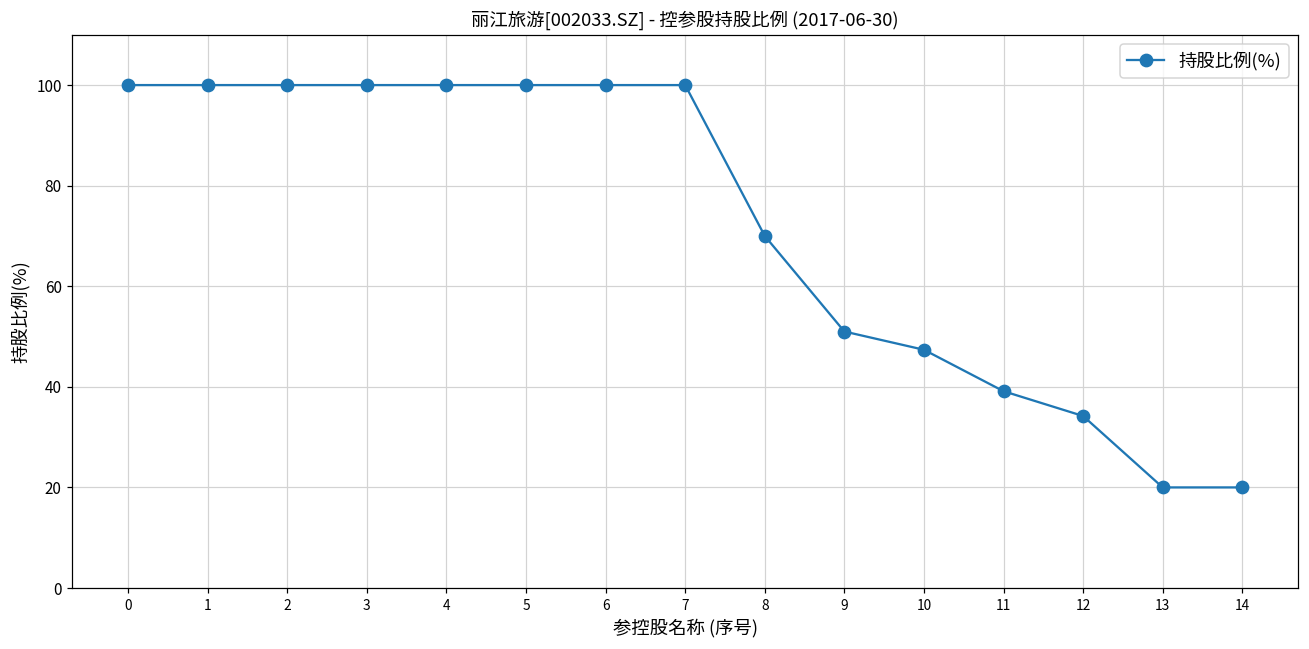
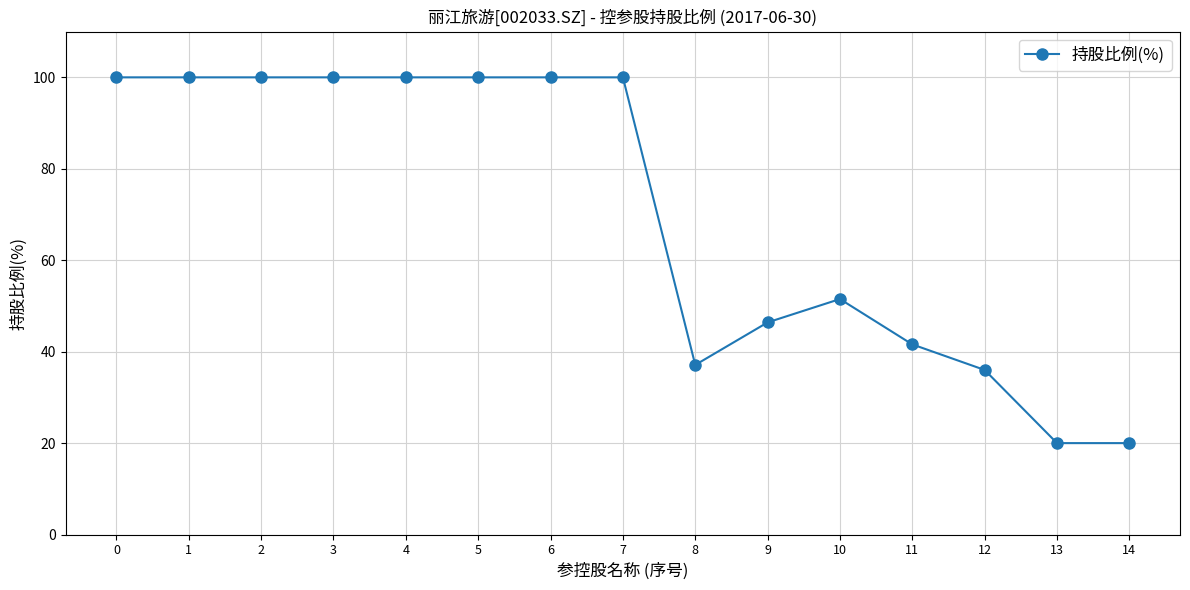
  {
    "0": 100,
    "1": 100,
    "2": 100,
    "3": 100,
    "4": 100,
    "5": 100,
    "6": 100,
    "7": 100,
-   "8": 70,
-   "9": 51,
-   "10": 47,
-   "11": 39,
-   "12": 34,
+   "8": 37,
+   "9": 46,
+   "10": 52,
+   "11": 42,
+   "12": 36,
    "13": 20,
    "14": 20
  }
